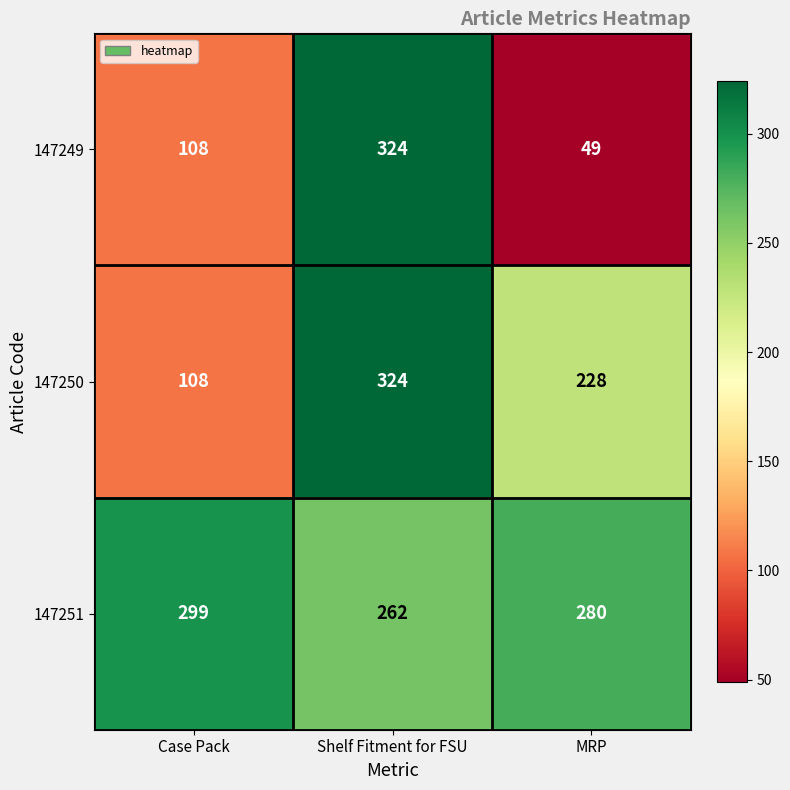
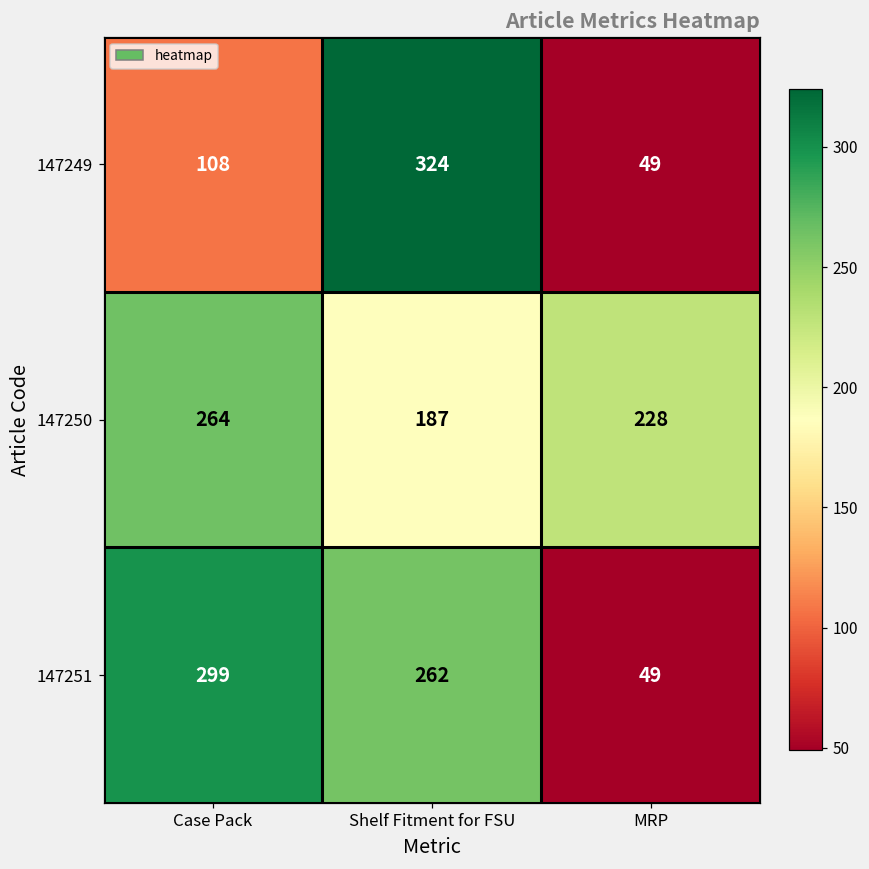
  {
    "147249": {
      "Case Pack": 108,
      "Shelf Fitment for FSU": 324,
      "MRP": 49
    },
    "147250": {
-     "Case Pack": 108,
-     "Shelf Fitment for FSU": 324,
+     "Case Pack": 264,
+     "Shelf Fitment for FSU": 187,
      "MRP": 228
    },
    "147251": {
      "Case Pack": 299,
      "Shelf Fitment for FSU": 262,
-     "MRP": 280
+     "MRP": 49
    }
  }
